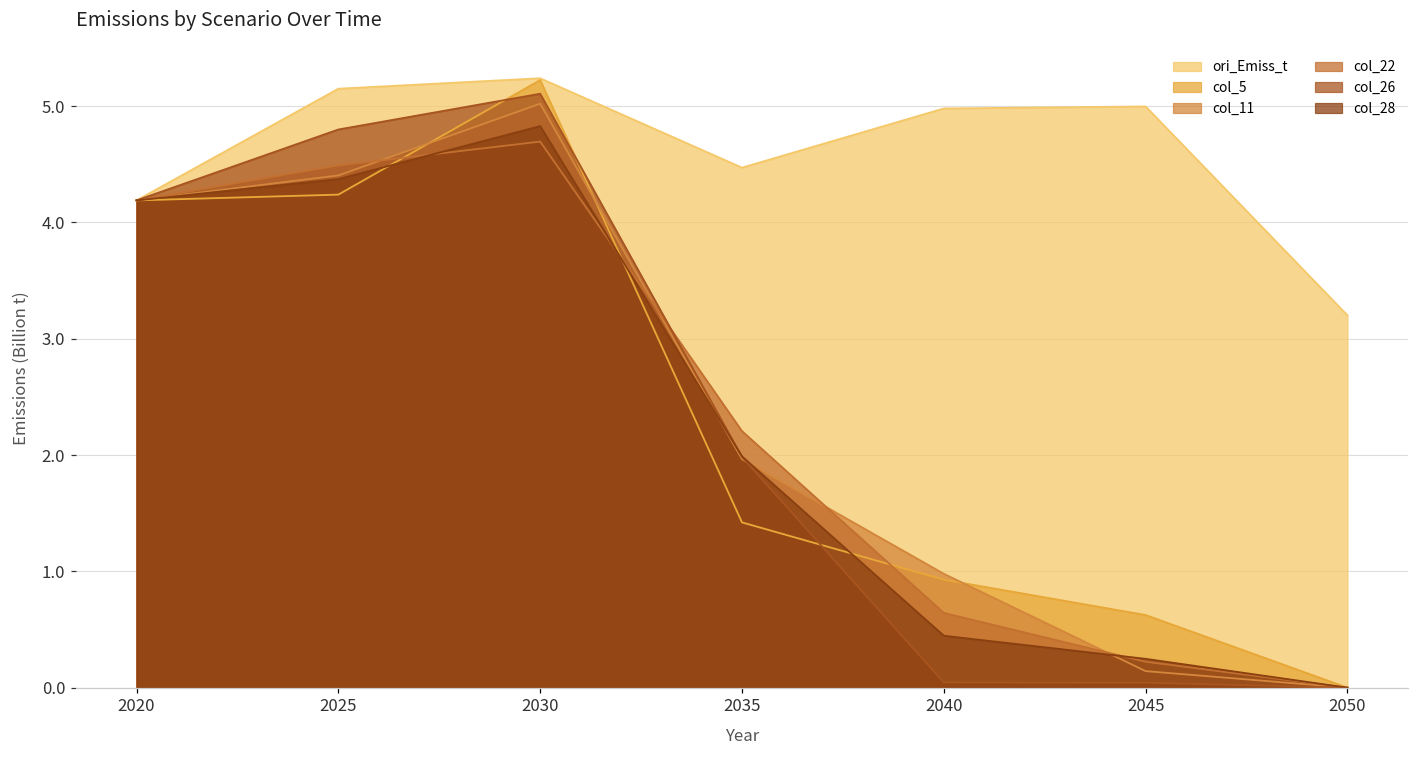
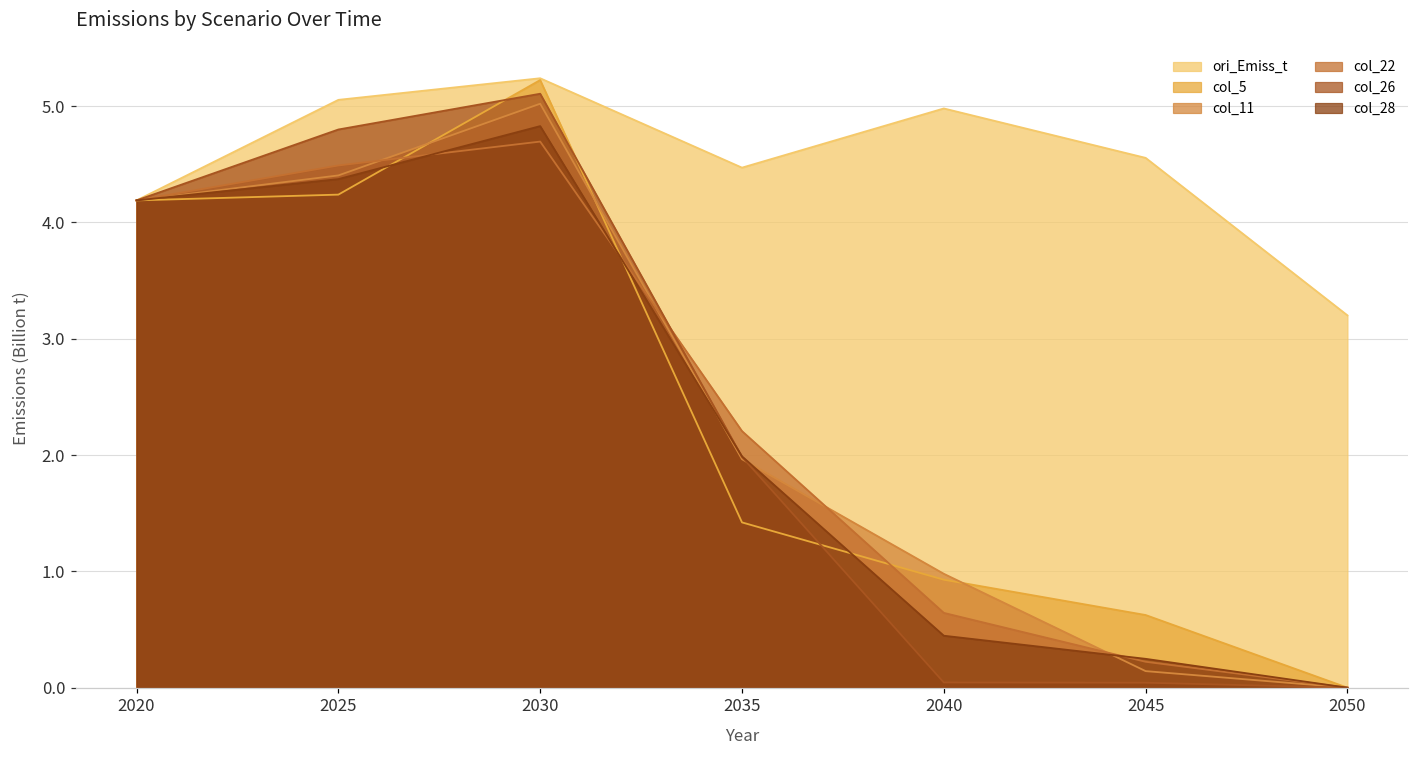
  {
    "ori_Emiss_t": {
-     "2025": 5.15,
+     "2025": 5.05,
      "2035": 4.47,
      "2040": 4.98,
-     "2045": 5.00,
+     "2045": 4.55,
      "2050": 3.20
    }
  }
